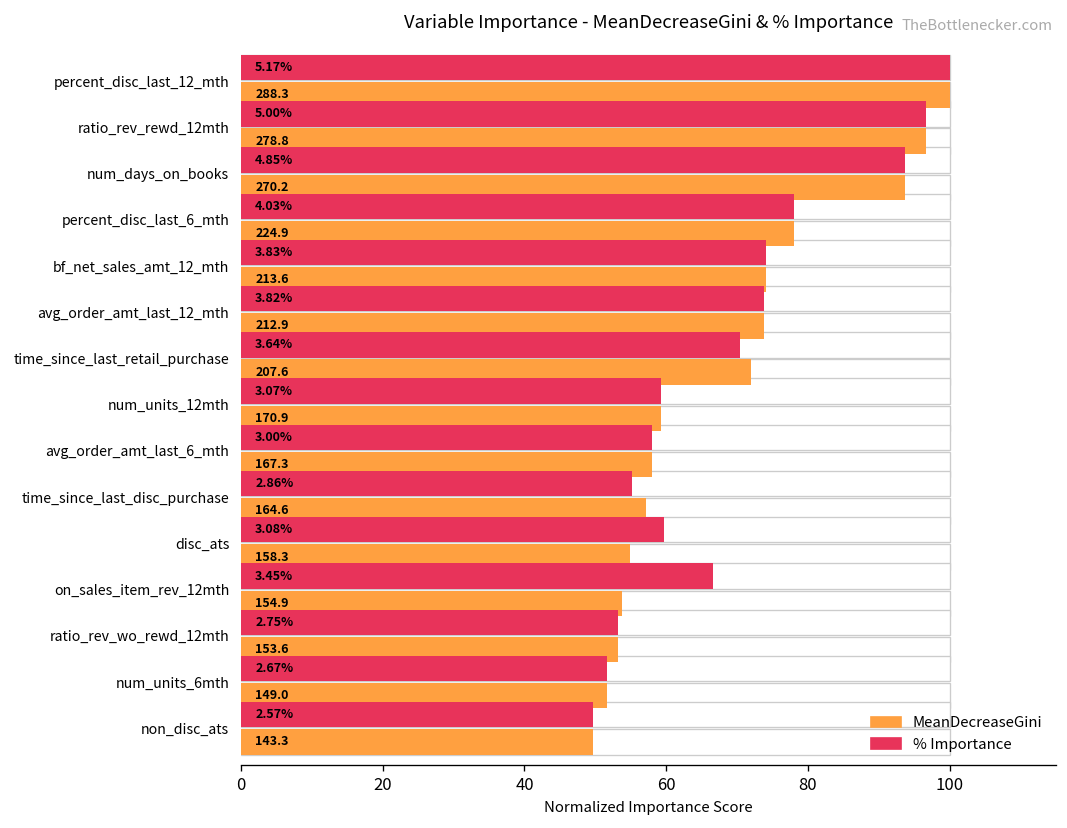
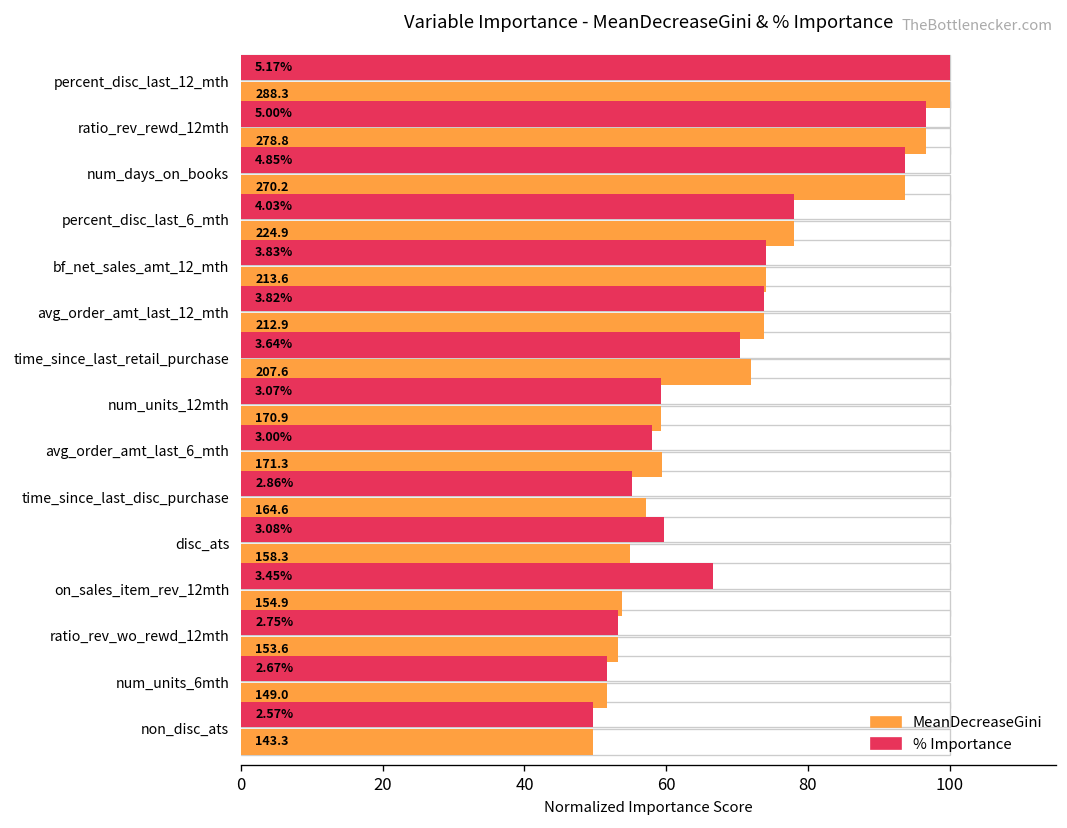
  {
    "MeanDecreaseGini": {
-     "avg_order_amt_last_6_mth": 167.3
+     "avg_order_amt_last_6_mth": 171.3
    }
  }
